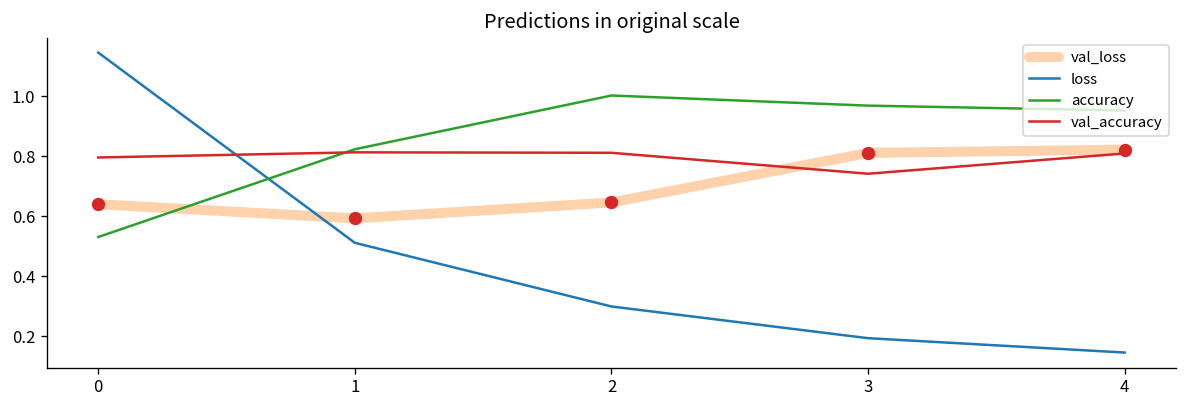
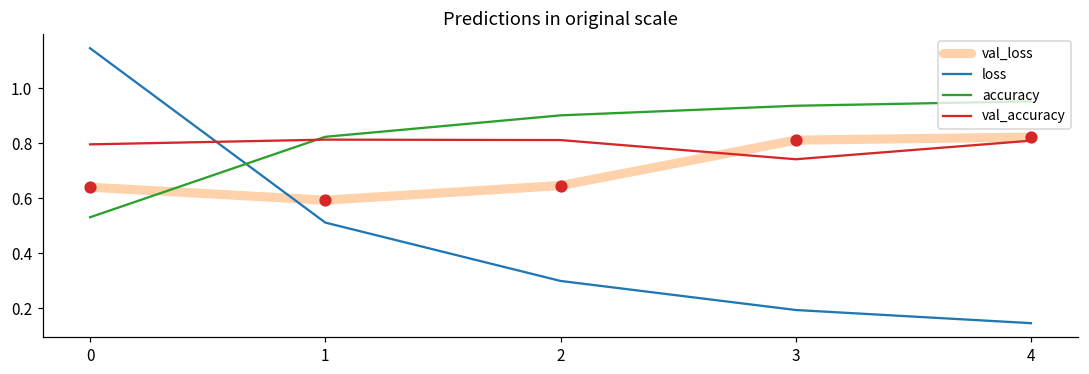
  {
    "val_loss": {
      "0": 0.64,
      "1": 0.59,
      "2": 0.65,
      "3": 0.81,
      "4": 0.82
    },
    "loss": {
      "0": 1.15,
      "1": 0.51,
      "2": 0.30,
      "3": 0.19,
      "4": 0.15
    },
    "accuracy": {
      "0": 0.53,
-     "2": 1.00,
-     "3": 0.97
+     "2": 0.90,
+     "3": 0.94
    },
    "val_accuracy": {
      "0": 0.80,
      "2": 0.81,
      "3": 0.74,
      "4": 0.81
    }
  }
